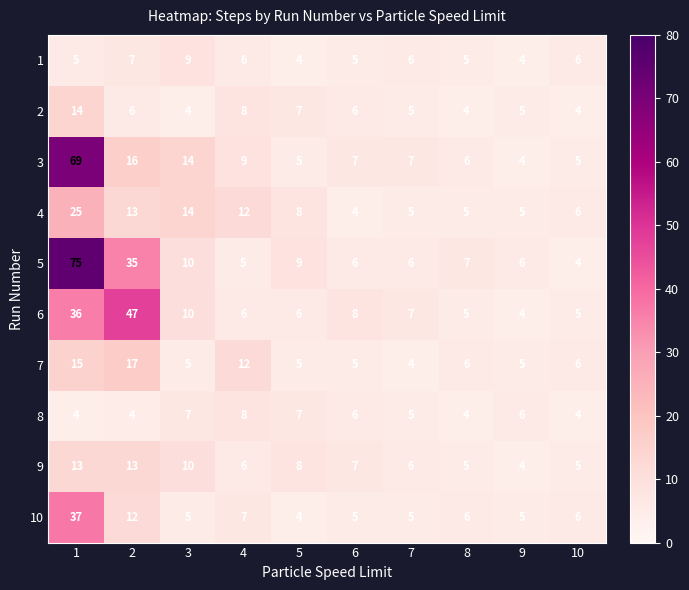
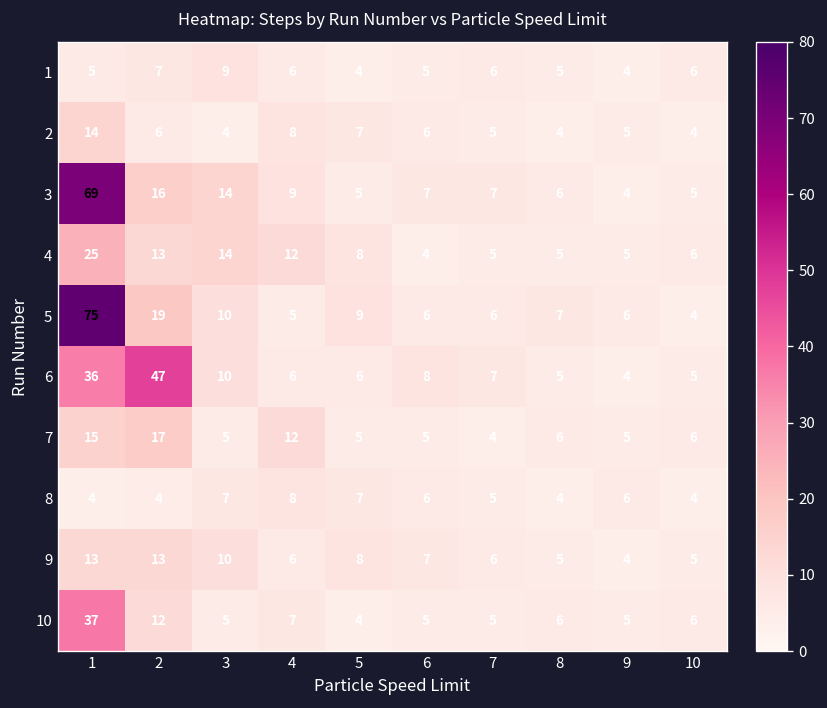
  {
    "3": {
      "1": 69,
      "2": 16
    },
    "4": {
      "1": 25
    },
    "5": {
      "1": 75,
-     "2": 35
+     "2": 19
    },
    "6": {
      "1": 36,
      "2": 47
    },
    "7": {
      "1": 15,
      "2": 17
    },
    "10": {
      "1": 37
    }
  }
